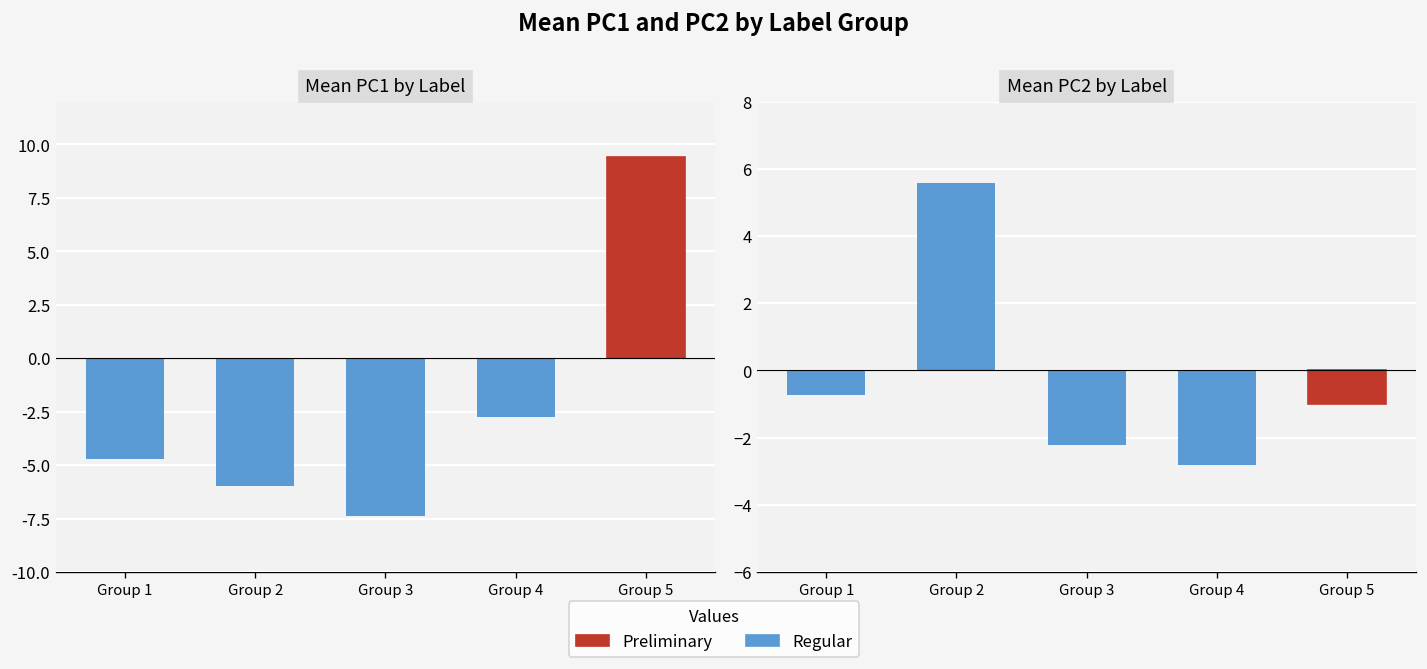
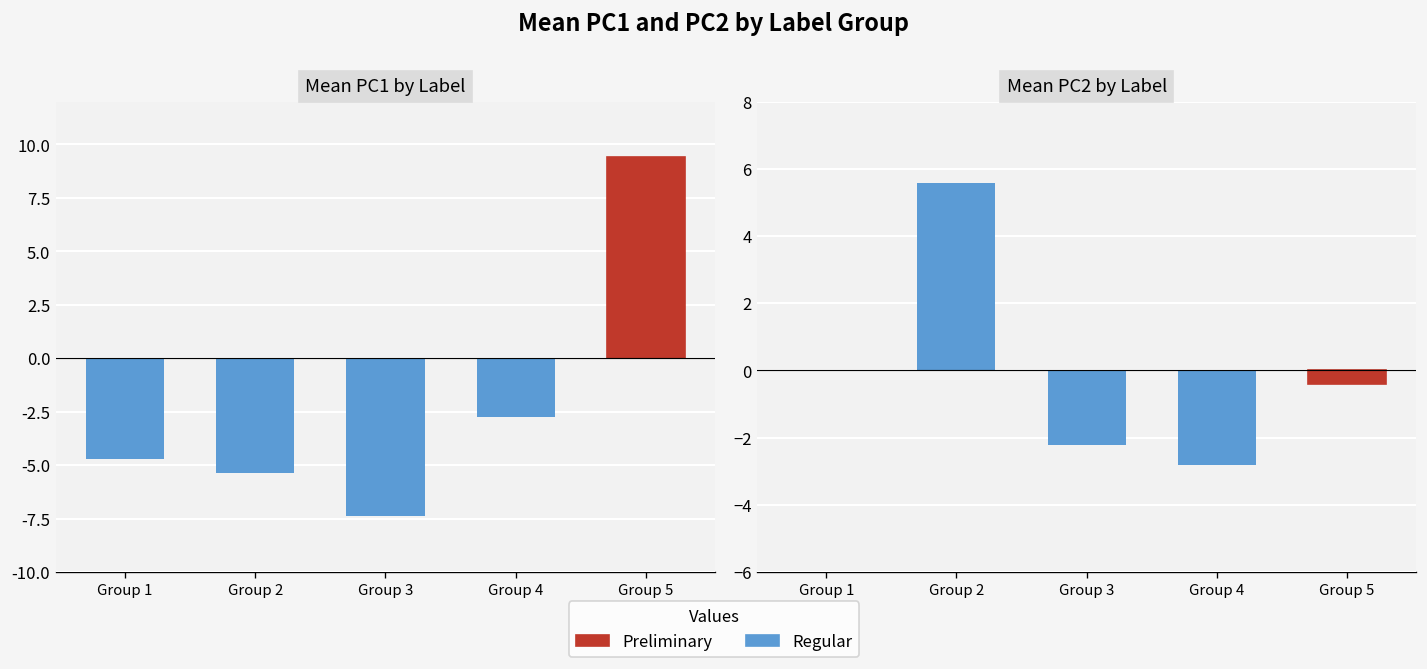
  {
    "Mean PC1 by Label": {
      "Group 1": -4.7,
-     "Group 2": -6.0,
+     "Group 2": -5.4,
      "Group 3": -7.4,
      "Group 4": -2.7,
      "Group 5": 9.4
    },
    "Mean PC2 by Label": {
-     "Group 1": -0.7,
+     "Group 1": 0.0,
      "Group 2": 5.6,
      "Group 3": -2.2,
      "Group 4": -2.8,
-     "Group 5": -1.0
+     "Group 5": -0.4
    }
  }
